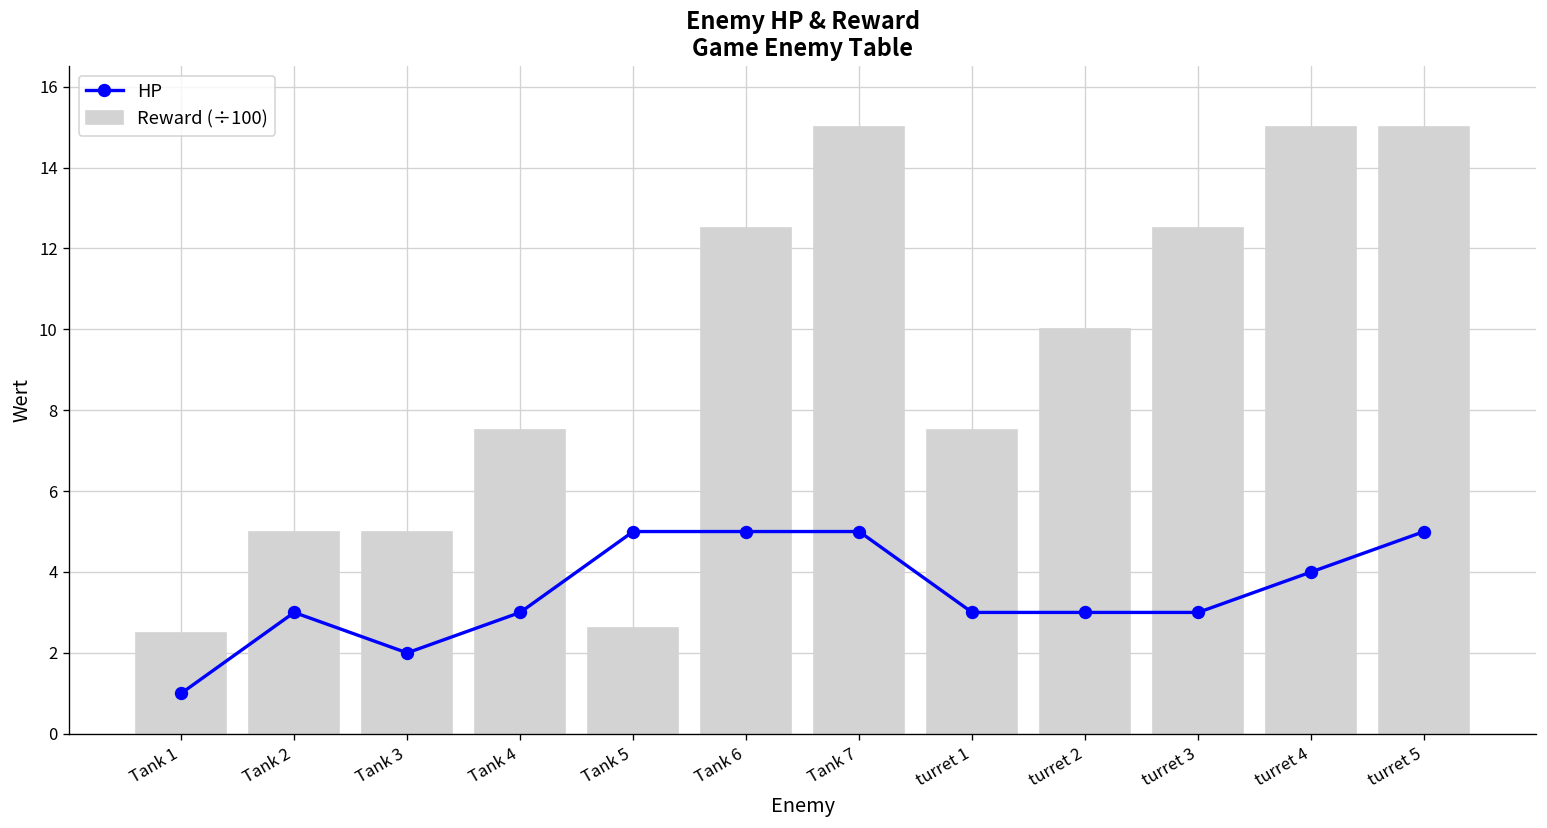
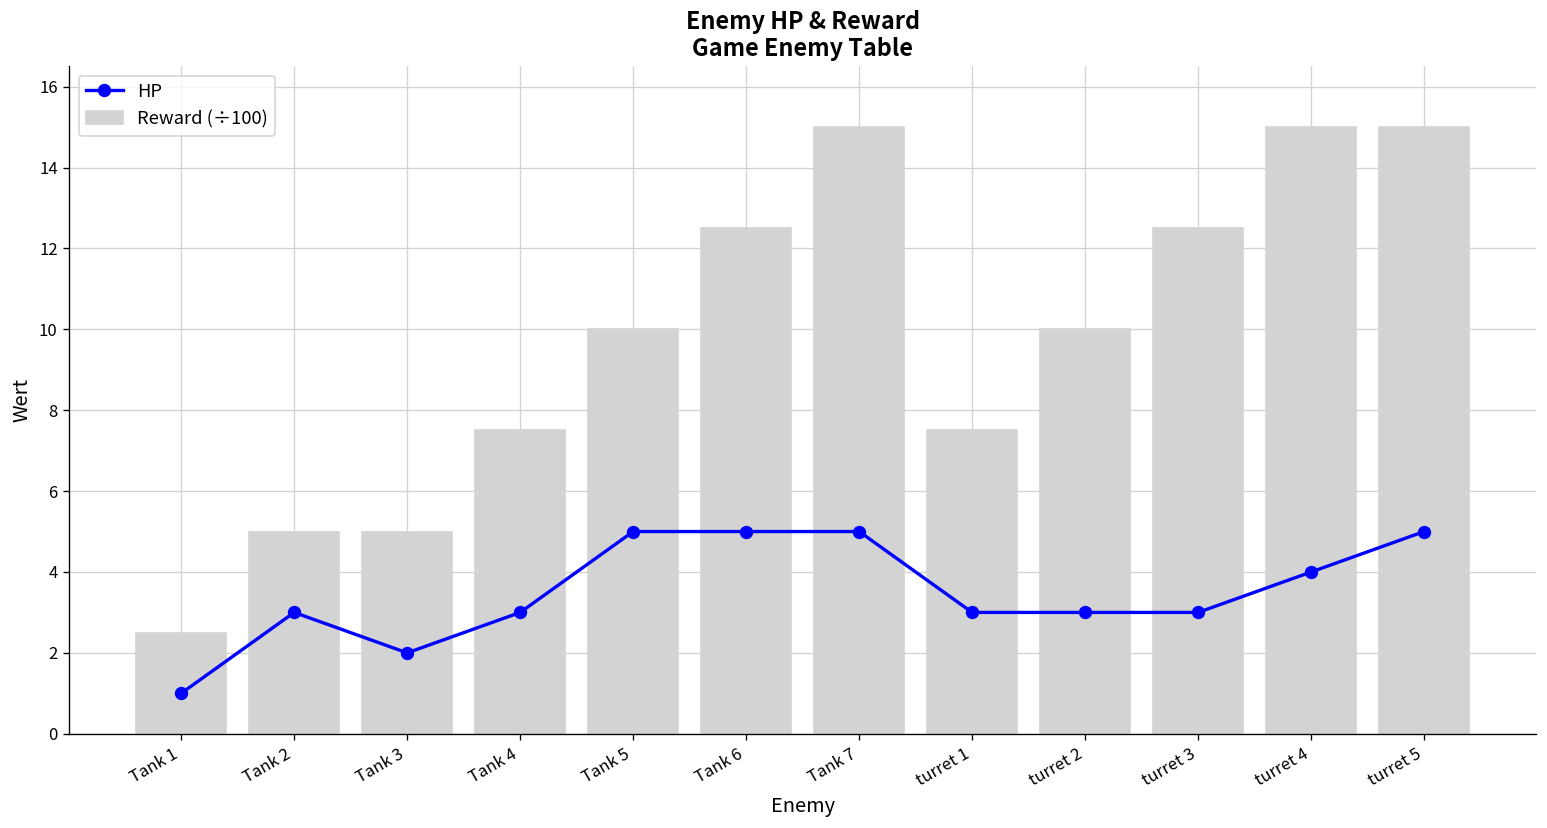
  {
    "HP": {
      "Tank 1": 1.0,
      "Tank 2": 3.0,
      "Tank 3": 2.0,
      "Tank 4": 3.0,
      "Tank 5": 5.0,
      "Tank 6": 5.0,
      "Tank 7": 5.0,
      "turret 1": 3.0,
      "turret 2": 3.0,
      "turret 3": 3.0,
      "turret 4": 4.0,
      "turret 5": 5.0
    },
    "Reward (÷100)": {
      "Tank 1": 2.5,
      "Tank 2": 5.0,
      "Tank 3": 5.0,
      "Tank 4": 7.5,
-     "Tank 5": 2.6,
+     "Tank 5": 10.0,
      "Tank 6": 12.5,
      "Tank 7": 15.0,
      "turret 1": 7.5,
      "turret 2": 10.0,
      "turret 3": 12.5,
      "turret 4": 15.0,
      "turret 5": 15.0
    }
  }
